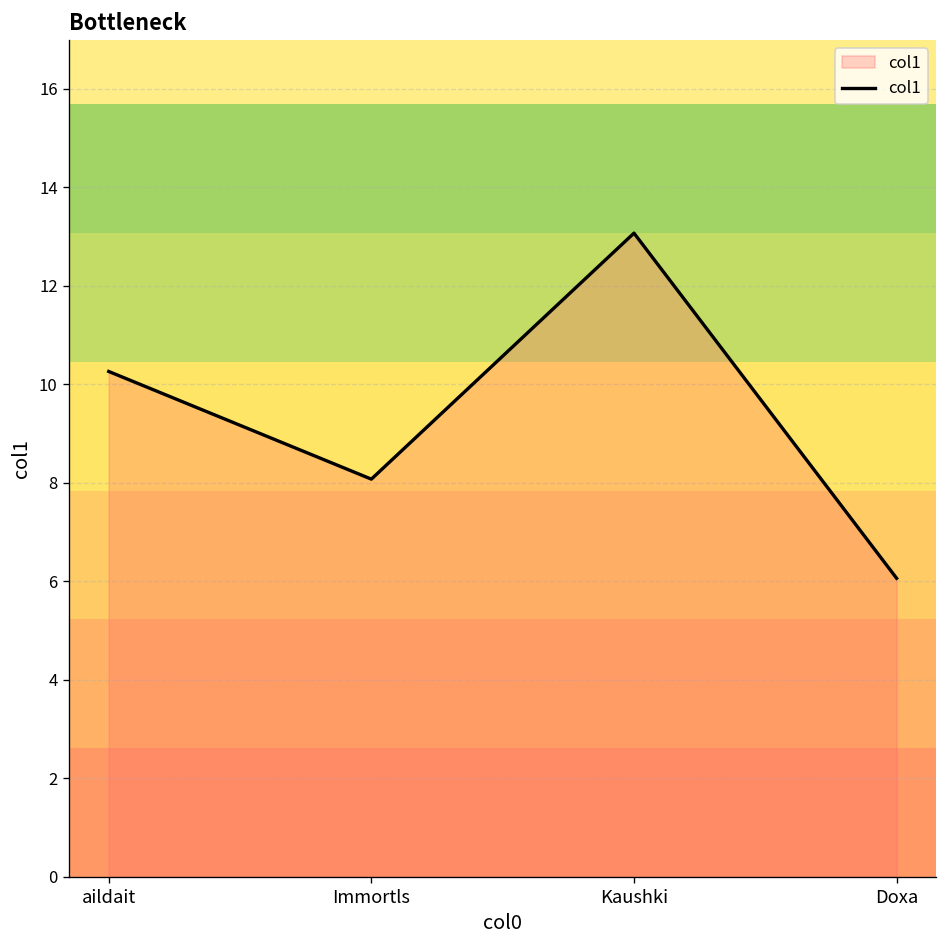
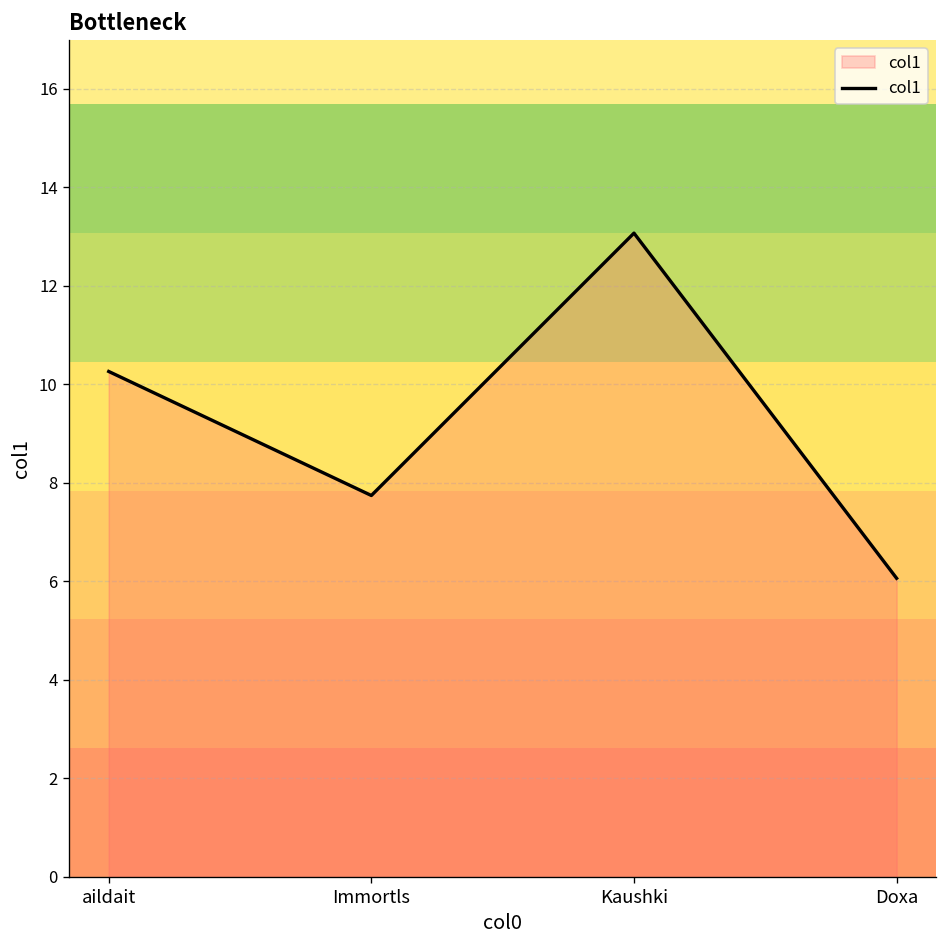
  {
    "aildait": 10.3,
-   "Immortls": 8.1,
+   "Immortls": 7.7,
    "Kaushki": 13.1,
    "Doxa": 6.1
  }
